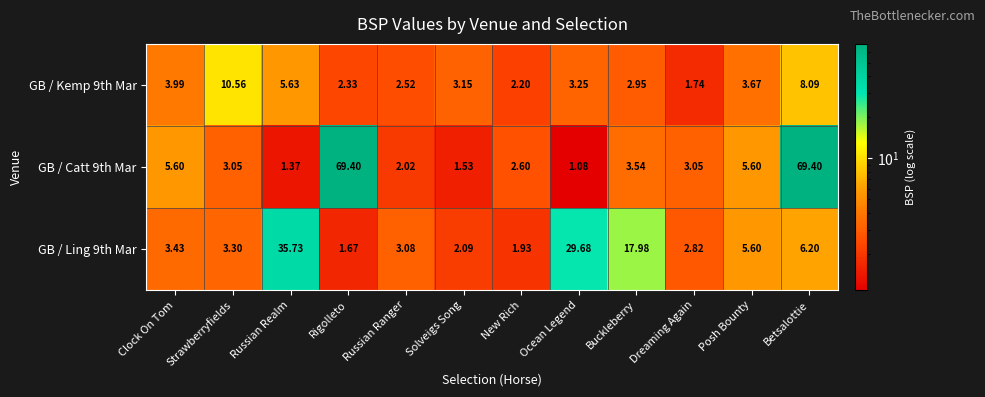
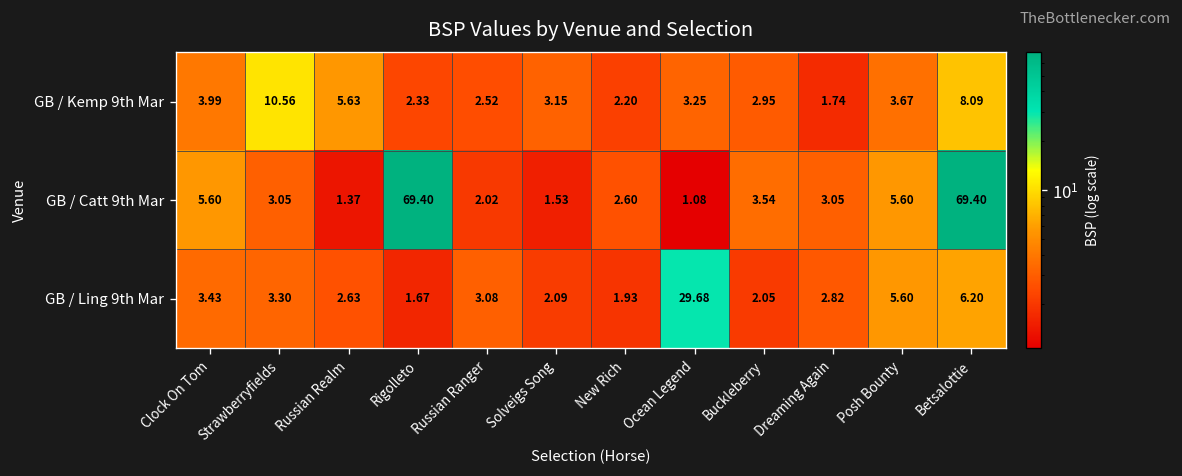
  {
    "GB / Kemp 9th Mar": {
      "Clock On Tom": 3.99,
      "Strawberryfields": 10.56,
      "Russian Realm": 5.63,
      "Rigolleto": 2.33,
      "Russian Ranger": 2.52,
      "Solveigs Song": 3.15,
      "New Rich": 2.20,
      "Ocean Legend": 3.25,
      "Buckleberry": 2.95,
      "Dreaming Again": 1.74,
      "Posh Bounty": 3.67,
      "Betsalottie": 8.09
    },
    "GB / Catt 9th Mar": {
      "Clock On Tom": 5.60,
      "Strawberryfields": 3.05,
      "Russian Realm": 1.37,
      "Rigolleto": 69.40,
      "Russian Ranger": 2.02,
      "Solveigs Song": 1.53,
      "New Rich": 2.60,
      "Ocean Legend": 1.08,
      "Buckleberry": 3.54,
      "Dreaming Again": 3.05,
      "Posh Bounty": 5.60,
      "Betsalottie": 69.40
    },
    "GB / Ling 9th Mar": {
      "Clock On Tom": 3.43,
      "Strawberryfields": 3.30,
-     "Russian Realm": 35.73,
+     "Russian Realm": 2.63,
      "Rigolleto": 1.67,
      "Russian Ranger": 3.08,
      "Solveigs Song": 2.09,
      "New Rich": 1.93,
      "Ocean Legend": 29.68,
-     "Buckleberry": 17.98,
+     "Buckleberry": 2.05,
      "Dreaming Again": 2.82,
      "Posh Bounty": 5.60,
      "Betsalottie": 6.20
    }
  }
